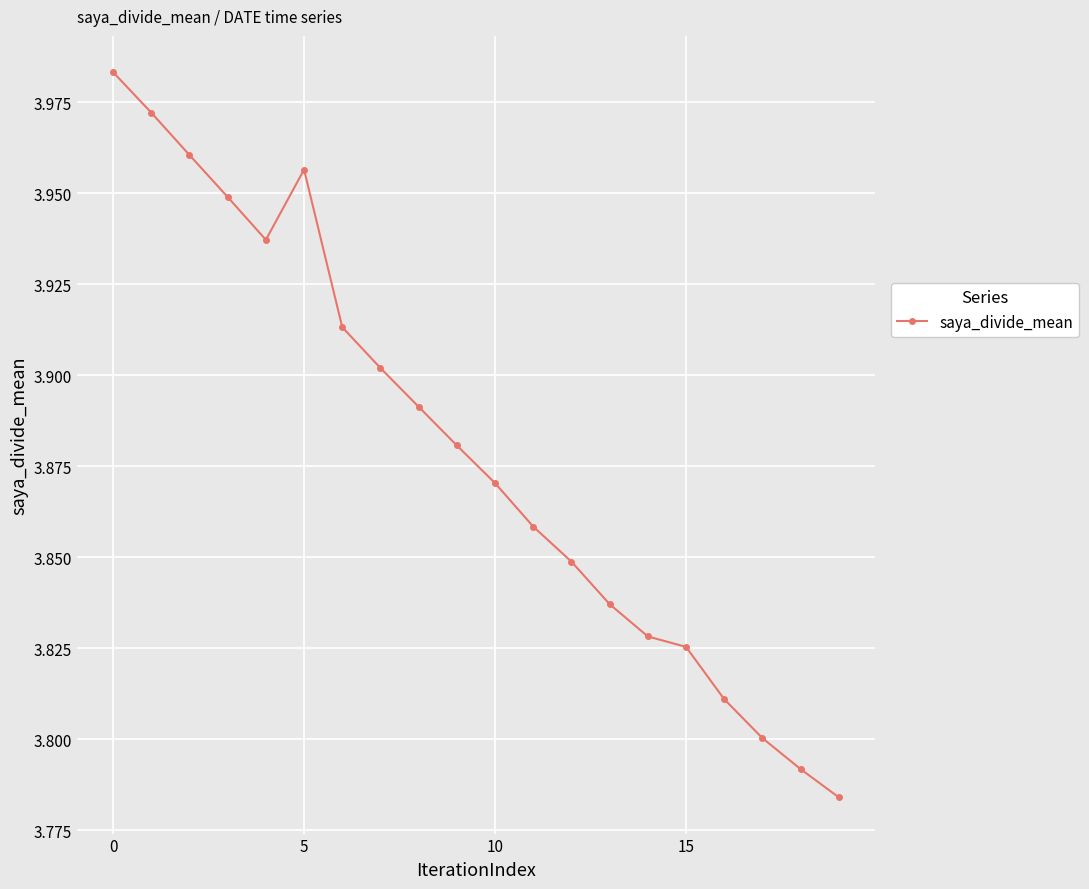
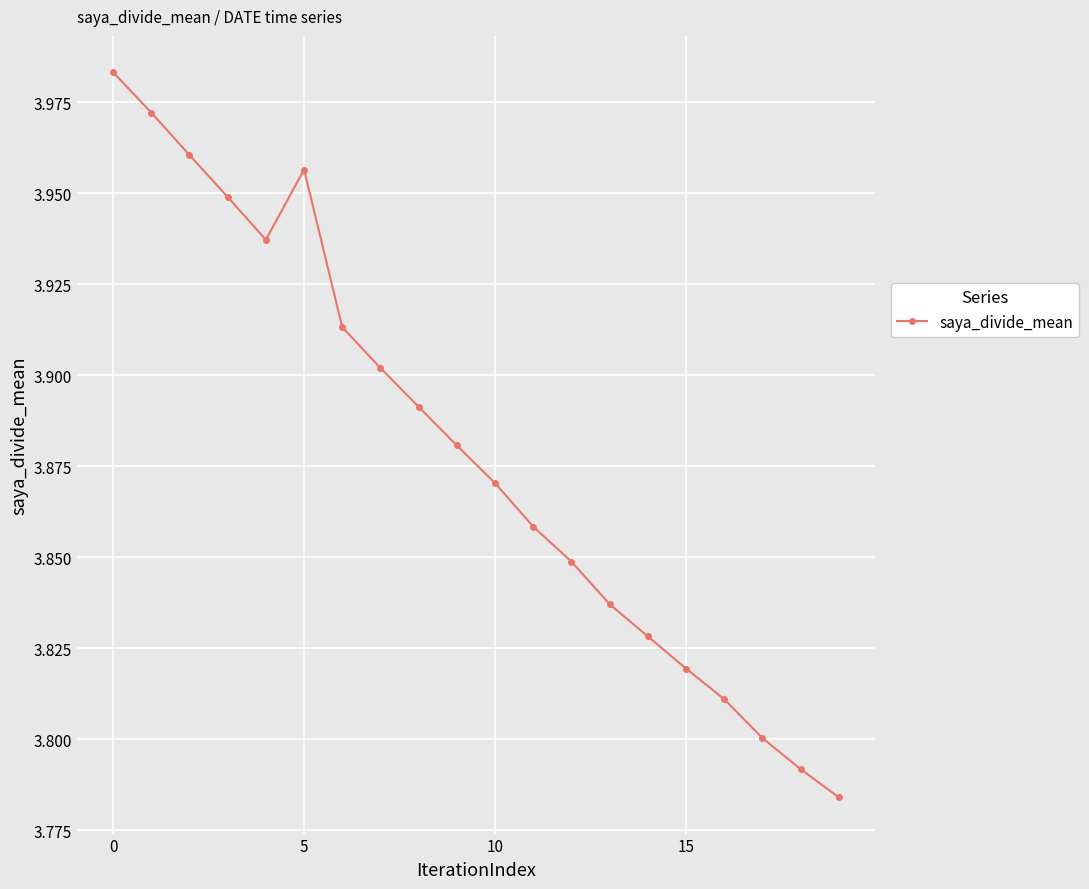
  {
    "0": 3.983,
    "5": 3.957,
    "10": 3.870,
-   "15": 3.825
+   "15": 3.819
  }
